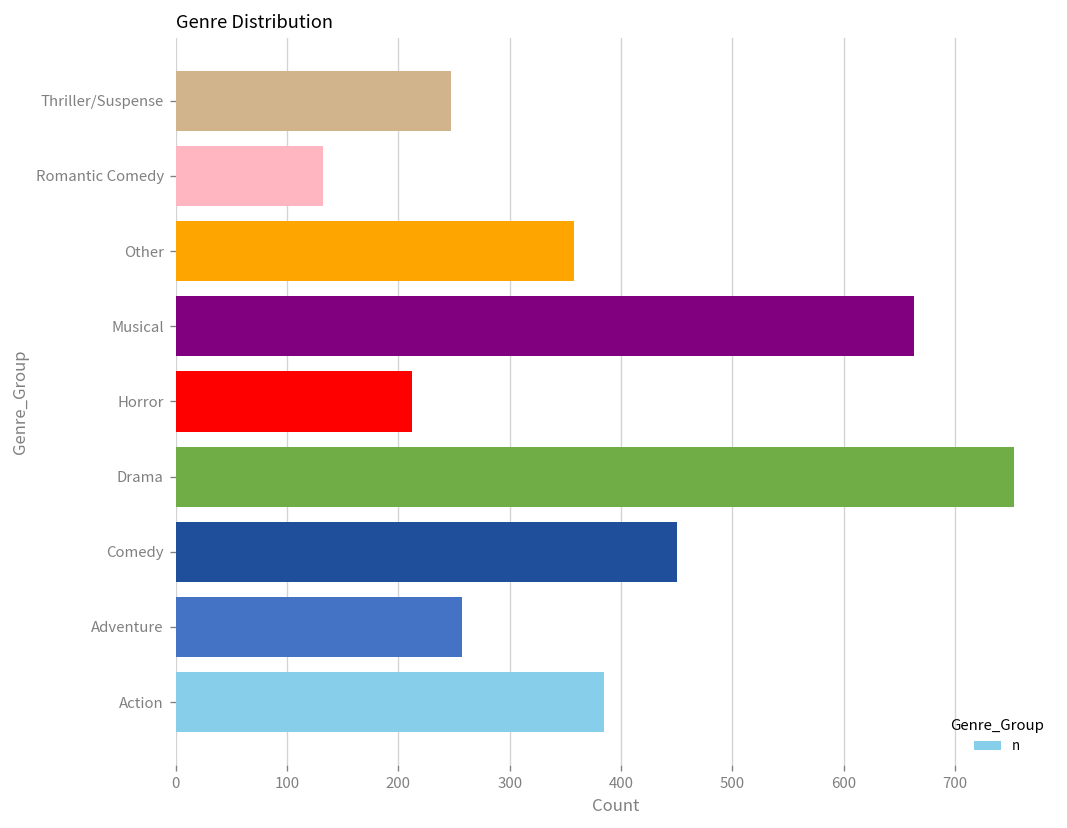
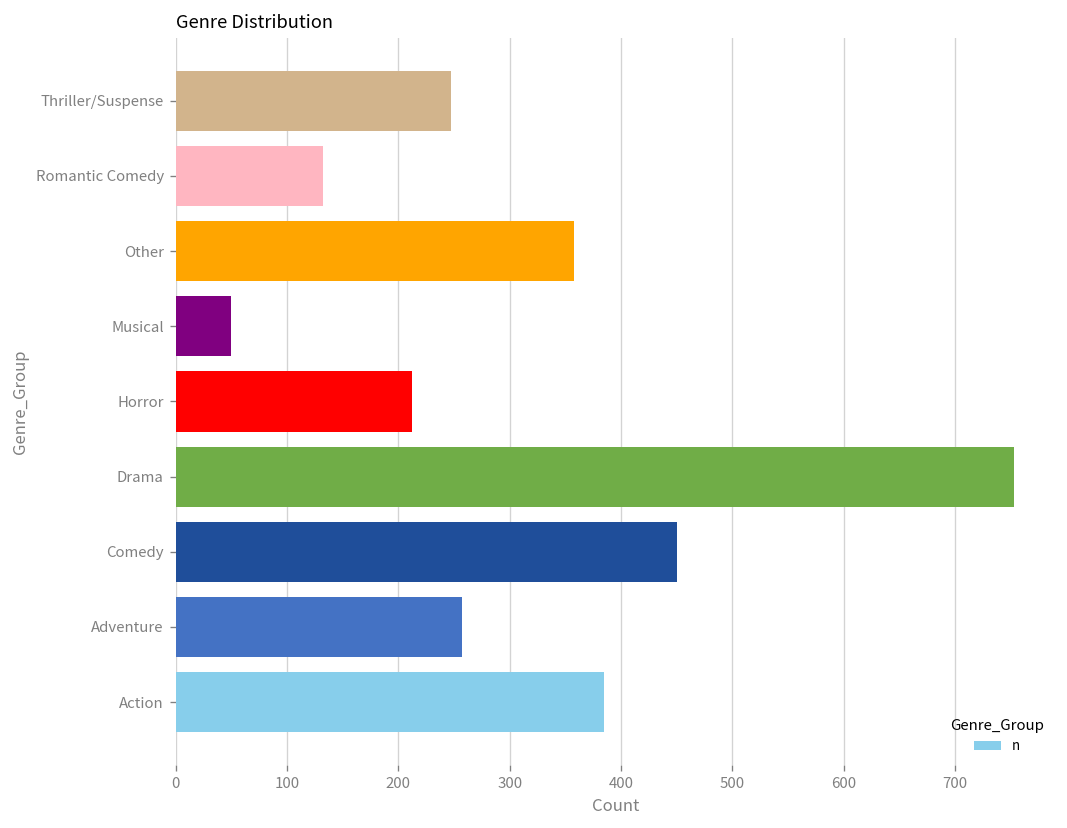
  {
    "Thriller/Suspense": 250,
    "Romantic Comedy": 130,
    "Other": 360,
-   "Musical": 660,
+   "Musical": 50,
    "Horror": 210,
    "Drama": 750,
    "Comedy": 450,
    "Adventure": 260,
    "Action": 390
  }
